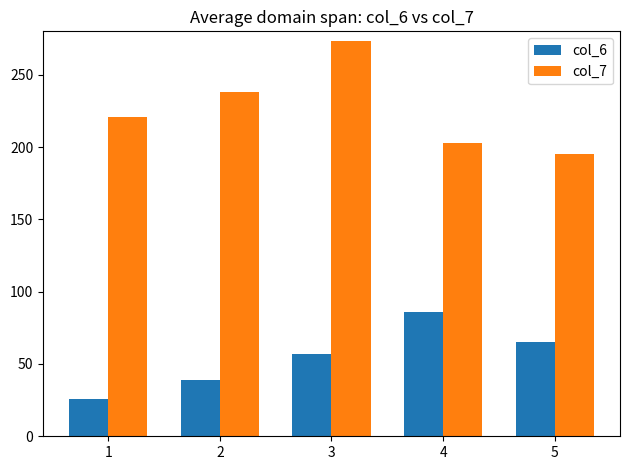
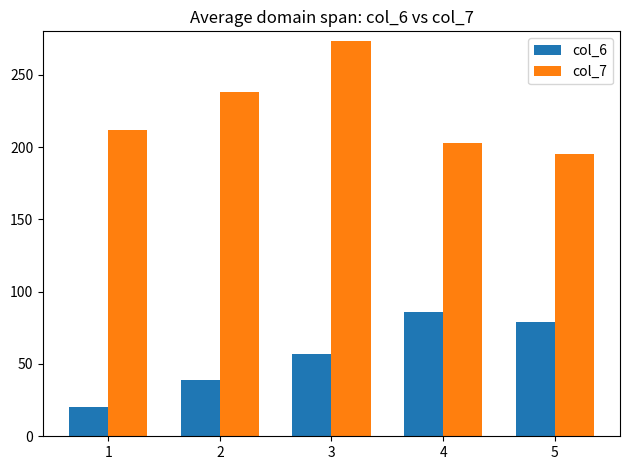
  {
    "col_6": {
-     "1": 26,
+     "1": 20,
      "2": 39,
      "3": 57,
      "4": 86,
-     "5": 65
+     "5": 79
    },
    "col_7": {
-     "1": 221,
+     "1": 212,
      "2": 238,
      "3": 273,
      "4": 203,
      "5": 195
    }
  }
